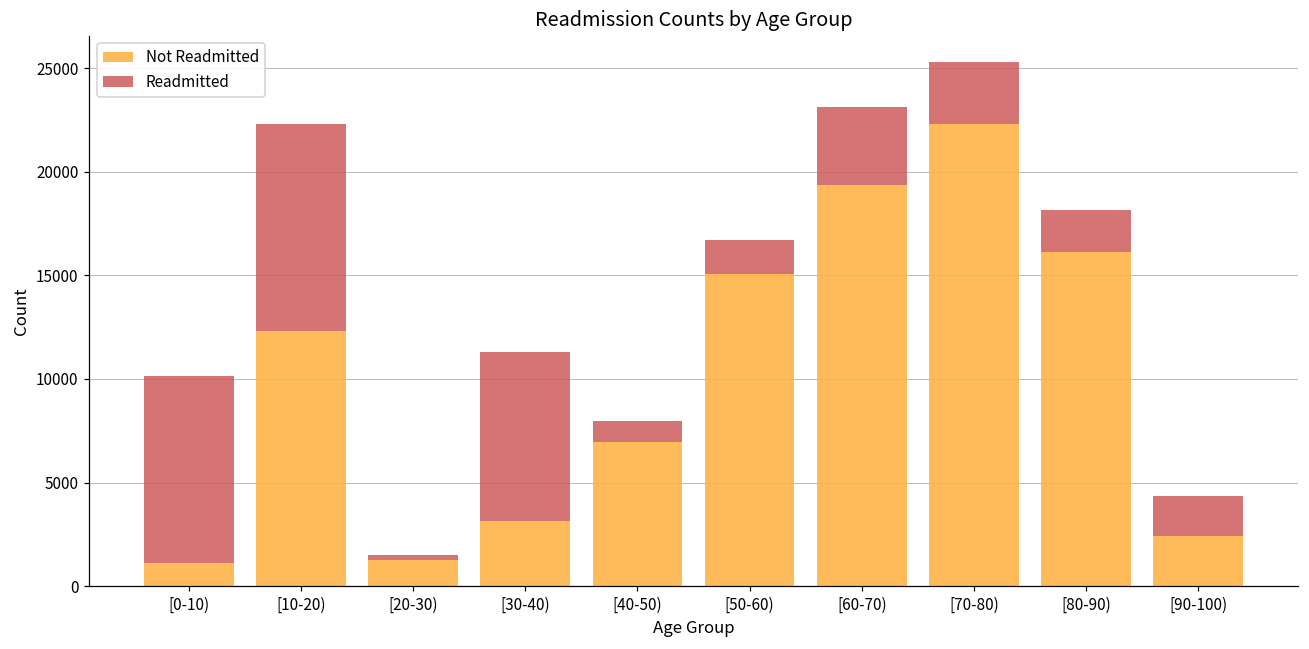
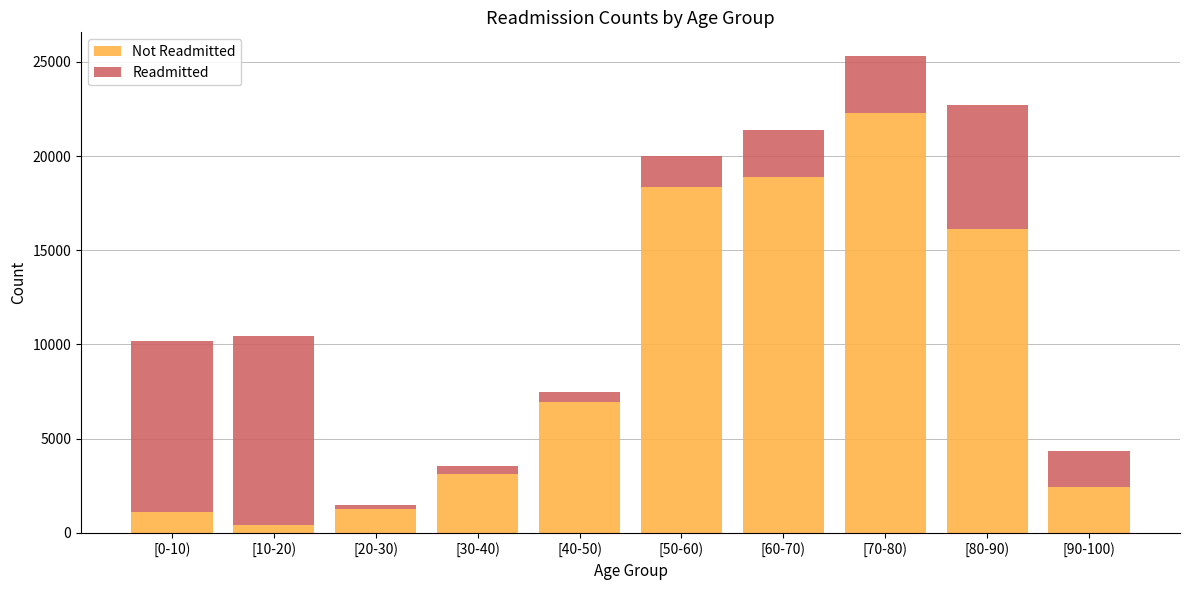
  {
    "Not Readmitted": {
      "[0-10)": 1100,
-     "[10-20)": 12300,
+     "[10-20)": 400,
      "[20-30)": 1300,
      "[30-40)": 3100,
      "[40-50)": 7000,
-     "[50-60)": 15100,
-     "[60-70)": 19300,
+     "[50-60)": 18400,
+     "[60-70)": 18900,
      "[70-80)": 22300,
      "[80-90)": 16100,
      "[90-100)": 2400
    },
    "Readmitted": {
      "[0-10)": 9000,
      "[10-20)": 10000,
      "[20-30)": 200,
-     "[30-40)": 8200,
-     "[40-50)": 1000,
+     "[30-40)": 400,
+     "[40-50)": 500,
      "[50-60)": 1600,
-     "[60-70)": 3800,
+     "[60-70)": 2500,
      "[70-80)": 3000,
-     "[80-90)": 2000,
+     "[80-90)": 6600,
      "[90-100)": 1900
    }
  }
